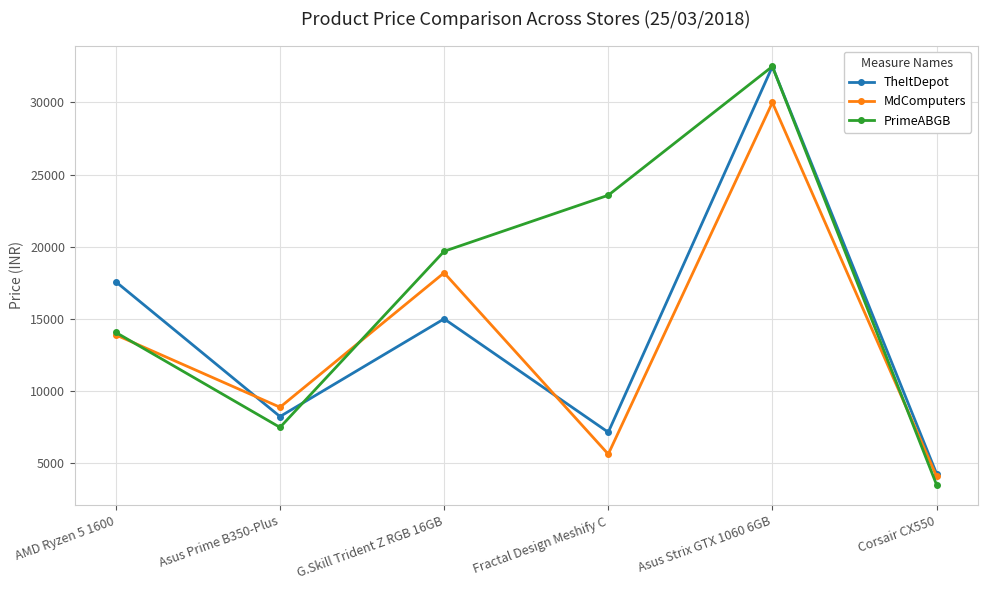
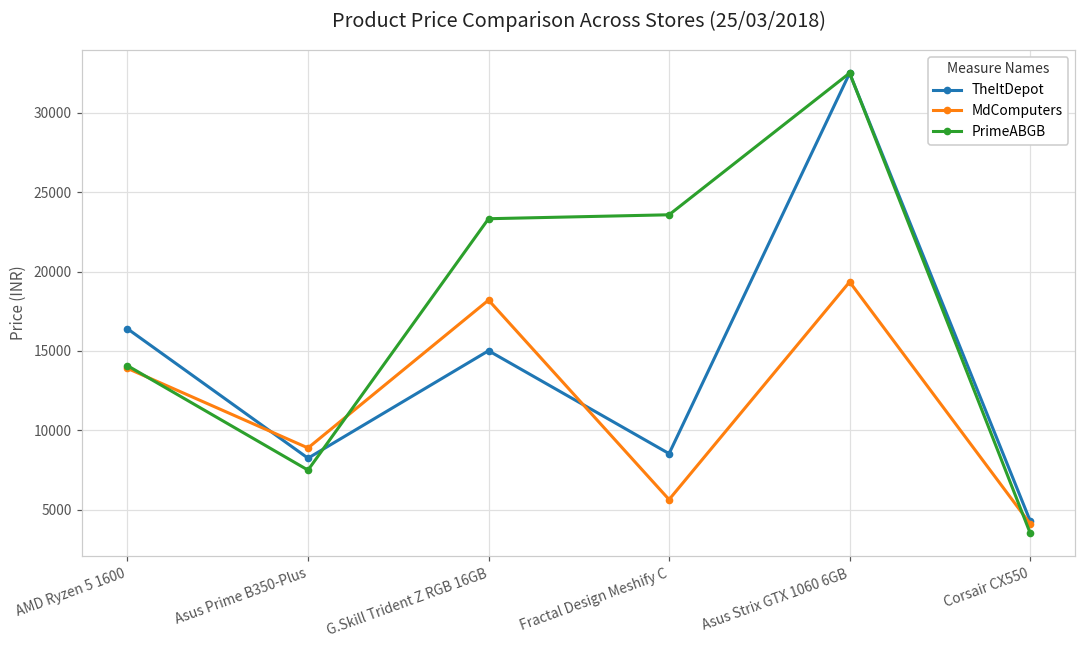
  {
    "TheItDepot": {
-     "AMD Ryzen 5 1600": 17600,
+     "AMD Ryzen 5 1600": 16400,
      "Asus Prime B350-Plus": 8200,
      "G.Skill Trident Z RGB 16GB": 15000,
-     "Fractal Design Meshify C": 7200,
+     "Fractal Design Meshify C": 8500,
      "Corsair CX550": 4300
    },
    "MdComputers": {
      "Asus Prime B350-Plus": 8900,
      "G.Skill Trident Z RGB 16GB": 18200,
      "Fractal Design Meshify C": 5600,
-     "Asus Strix GTX 1060 6GB": 30000,
+     "Asus Strix GTX 1060 6GB": 19300,
      "Corsair CX550": 4100
    },
    "PrimeABGB": {
      "Asus Prime B350-Plus": 7500,
-     "G.Skill Trident Z RGB 16GB": 19700,
+     "G.Skill Trident Z RGB 16GB": 23300,
      "Fractal Design Meshify C": 23600,
      "Corsair CX550": 3500
    }
  }
